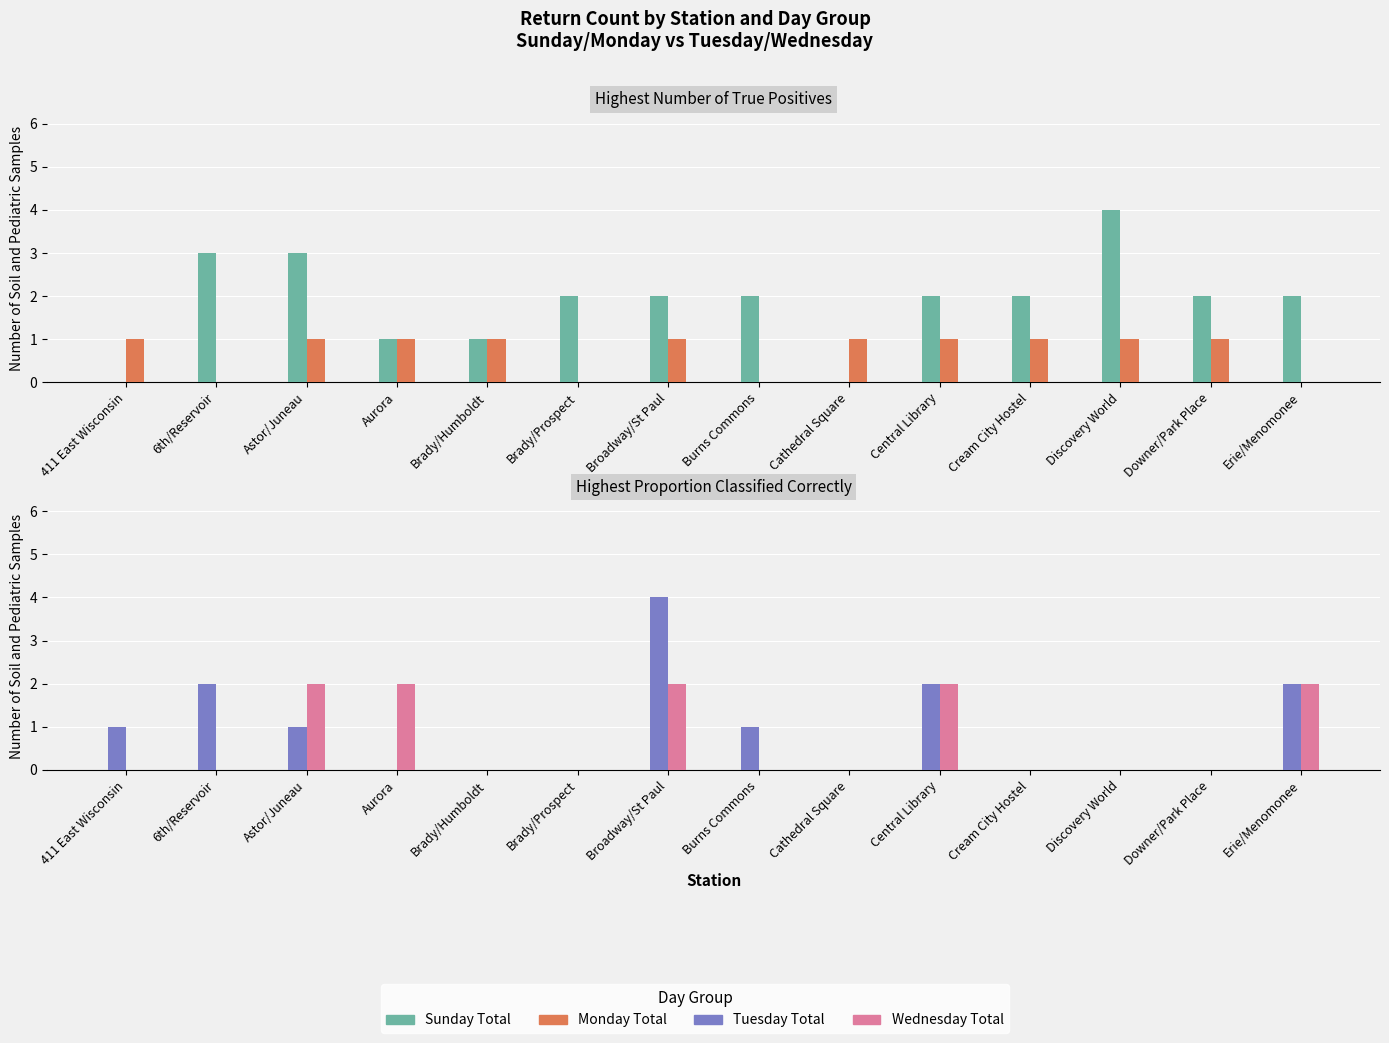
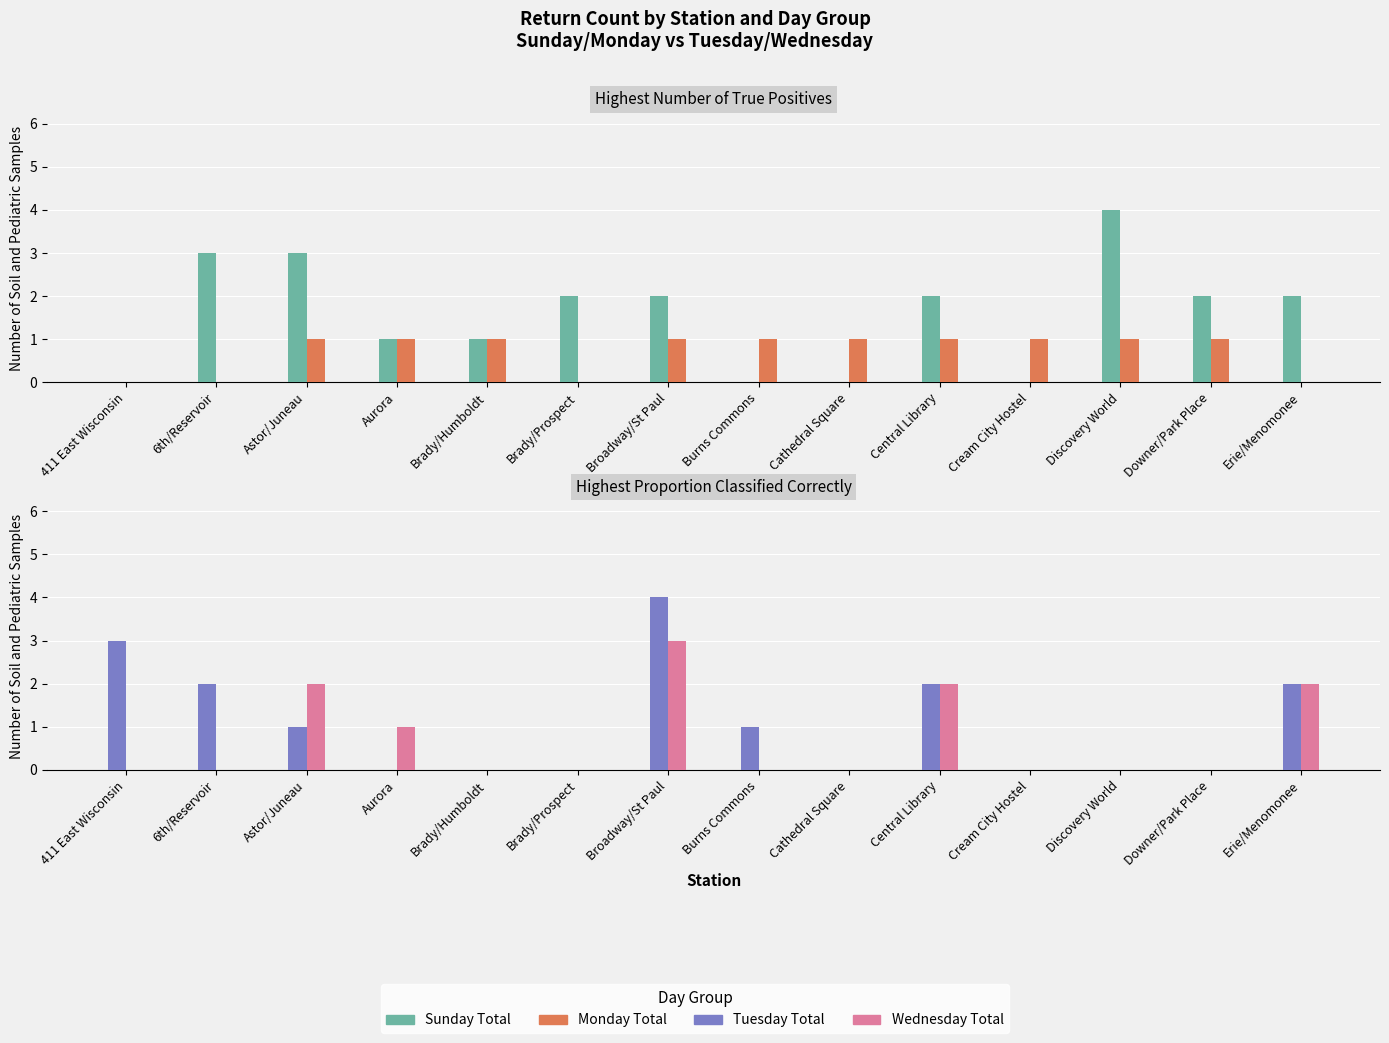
  {
    "Highest Number of True Positives": {
      "Sunday Total": {
        "411 East Wisconsin": 0,
        "6th/Reservoir": 3,
        "Astor/Juneau": 3,
        "Aurora": 1,
        "Brady/Humboldt": 1,
        "Brady/Prospect": 2,
        "Broadway/St Paul": 2,
-       "Burns Commons": 2,
+       "Burns Commons": 0,
        "Cathedral Square": 0,
        "Central Library": 2,
-       "Cream City Hostel": 2,
+       "Cream City Hostel": 0,
        "Discovery World": 4,
        "Downer/Park Place": 2,
        "Erie/Menomonee": 2
      },
      "Monday Total": {
-       "411 East Wisconsin": 1,
+       "411 East Wisconsin": 0,
        "6th/Reservoir": 0,
        "Astor/Juneau": 1,
        "Aurora": 1,
        "Brady/Humboldt": 1,
        "Brady/Prospect": 0,
        "Broadway/St Paul": 1,
-       "Burns Commons": 0,
+       "Burns Commons": 1,
        "Cathedral Square": 1,
        "Central Library": 1,
        "Cream City Hostel": 1,
        "Discovery World": 1,
        "Downer/Park Place": 1,
        "Erie/Menomonee": 0
      }
    },
    "Highest Proportion Classified Correctly": {
      "Tuesday Total": {
-       "411 East Wisconsin": 1,
+       "411 East Wisconsin": 3,
        "6th/Reservoir": 2,
        "Astor/Juneau": 1,
        "Aurora": 0,
        "Brady/Humboldt": 0,
        "Brady/Prospect": 0,
        "Broadway/St Paul": 4,
        "Burns Commons": 1,
        "Cathedral Square": 0,
        "Central Library": 2,
        "Cream City Hostel": 0,
        "Discovery World": 0,
        "Downer/Park Place": 0,
        "Erie/Menomonee": 2
      },
      "Wednesday Total": {
        "411 East Wisconsin": 0,
        "6th/Reservoir": 0,
        "Astor/Juneau": 2,
-       "Aurora": 2,
+       "Aurora": 1,
        "Brady/Humboldt": 0,
        "Brady/Prospect": 0,
-       "Broadway/St Paul": 2,
+       "Broadway/St Paul": 3,
        "Burns Commons": 0,
        "Cathedral Square": 0,
        "Central Library": 2,
        "Cream City Hostel": 0,
        "Discovery World": 0,
        "Downer/Park Place": 0,
        "Erie/Menomonee": 2
      }
    }
  }
